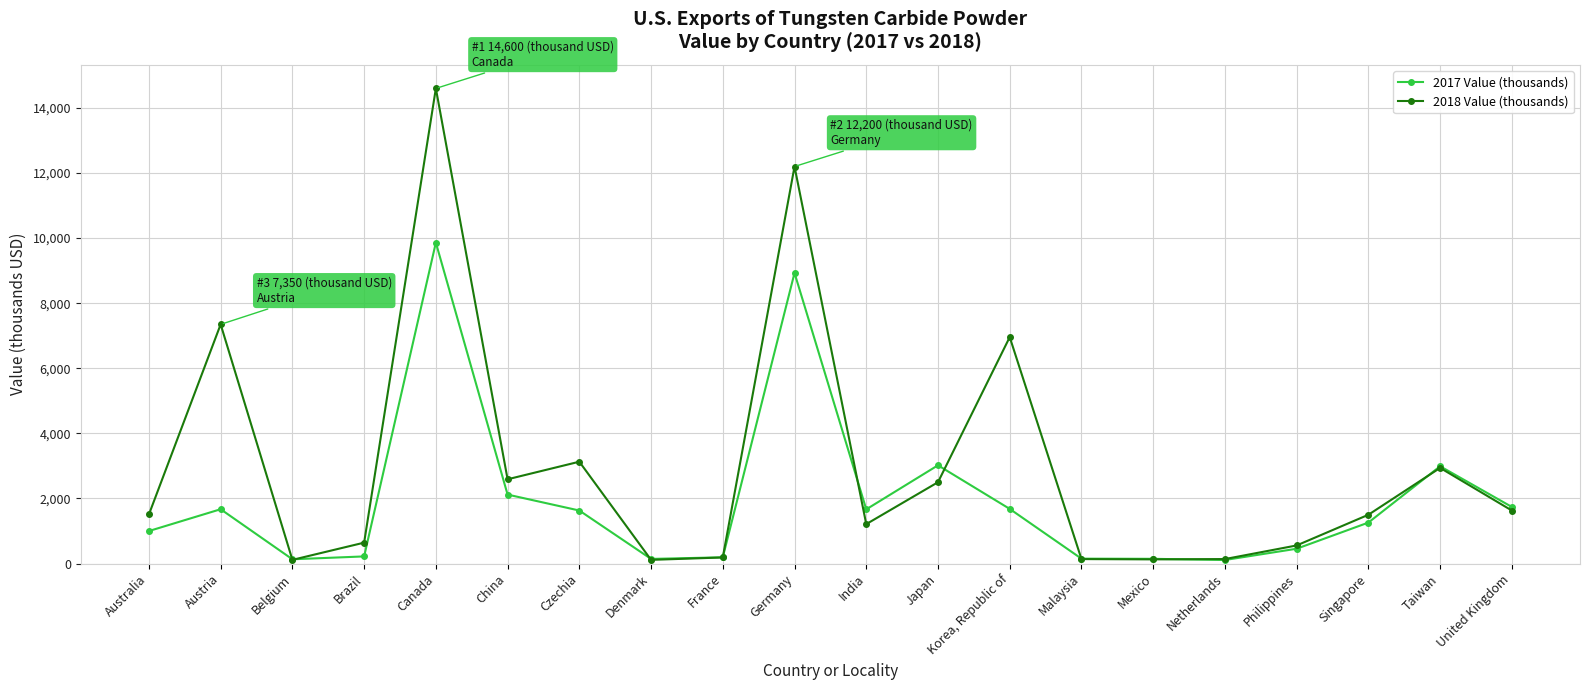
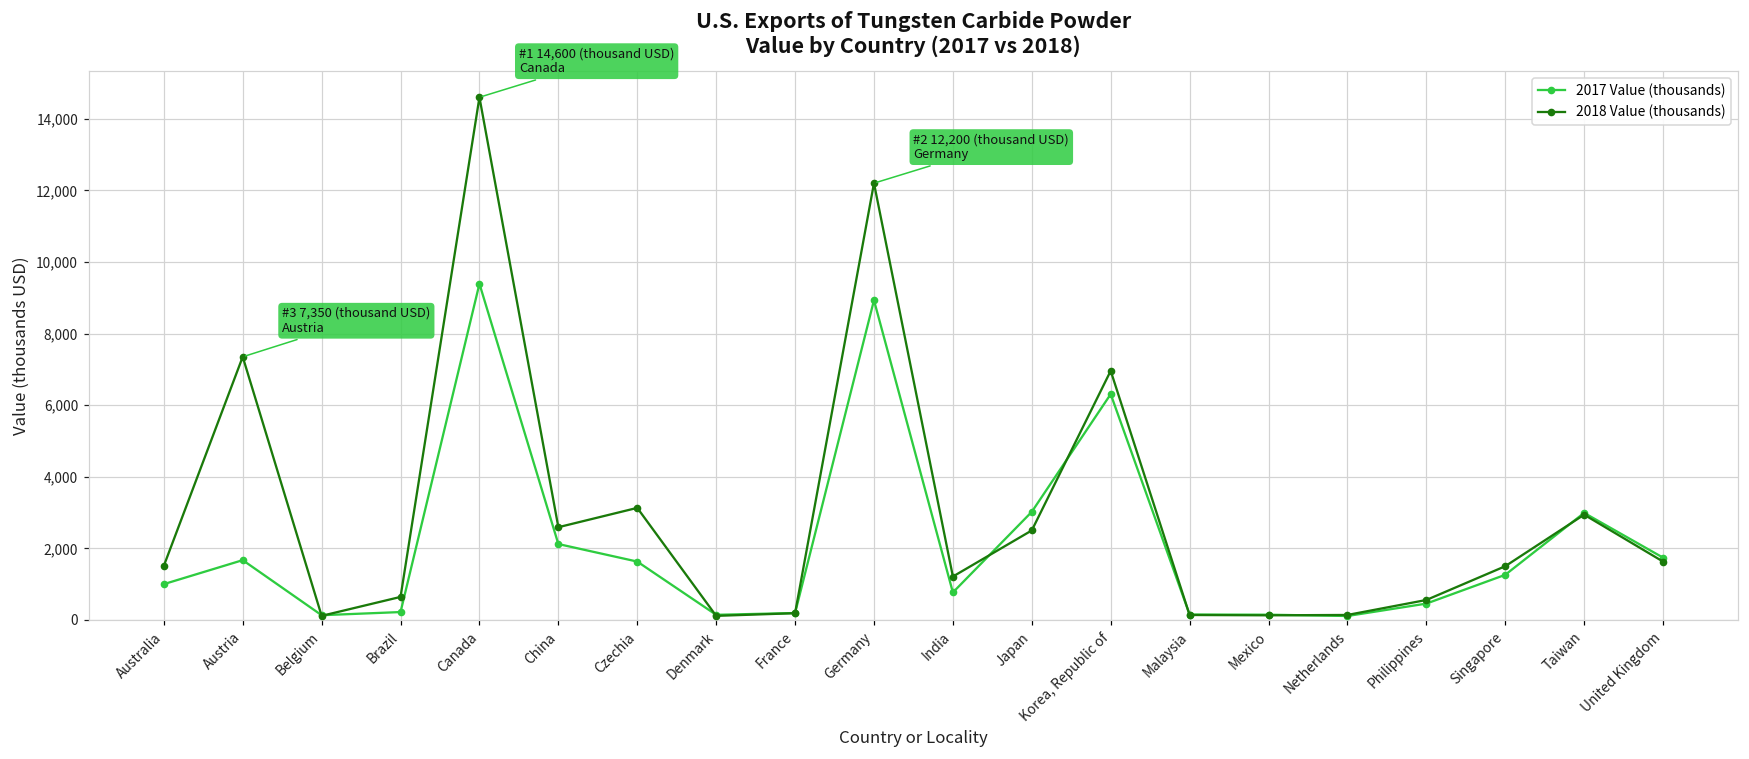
  {
    "2017 Value (thousands)": {
      "Australia": "1,000",
      "Austria": "1,700",
      "Brazil": "200",
-     "Canada": "9,900",
+     "Canada": "9,400",
      "China": "2,100",
      "Czechia": "1,600",
      "Germany": "8,900",
-     "India": "1,700",
+     "India": "800",
      "Japan": "3,000",
-     "Korea, Republic of": "1,700",
+     "Korea, Republic of": "6,300",
      "Philippines": "500",
      "Singapore": "1,300",
      "United Kingdom": "1,700"
    },
    "2018 Value (thousands)": {
      "Australia": "1,500",
      "Brazil": "600",
      "China": "2,600",
      "Czechia": "3,100",
      "India": "1,200",
      "Japan": "2,500",
      "Korea, Republic of": "7,000",
      "Philippines": "600",
      "Singapore": "1,500",
      "United Kingdom": "1,600"
    }
  }
